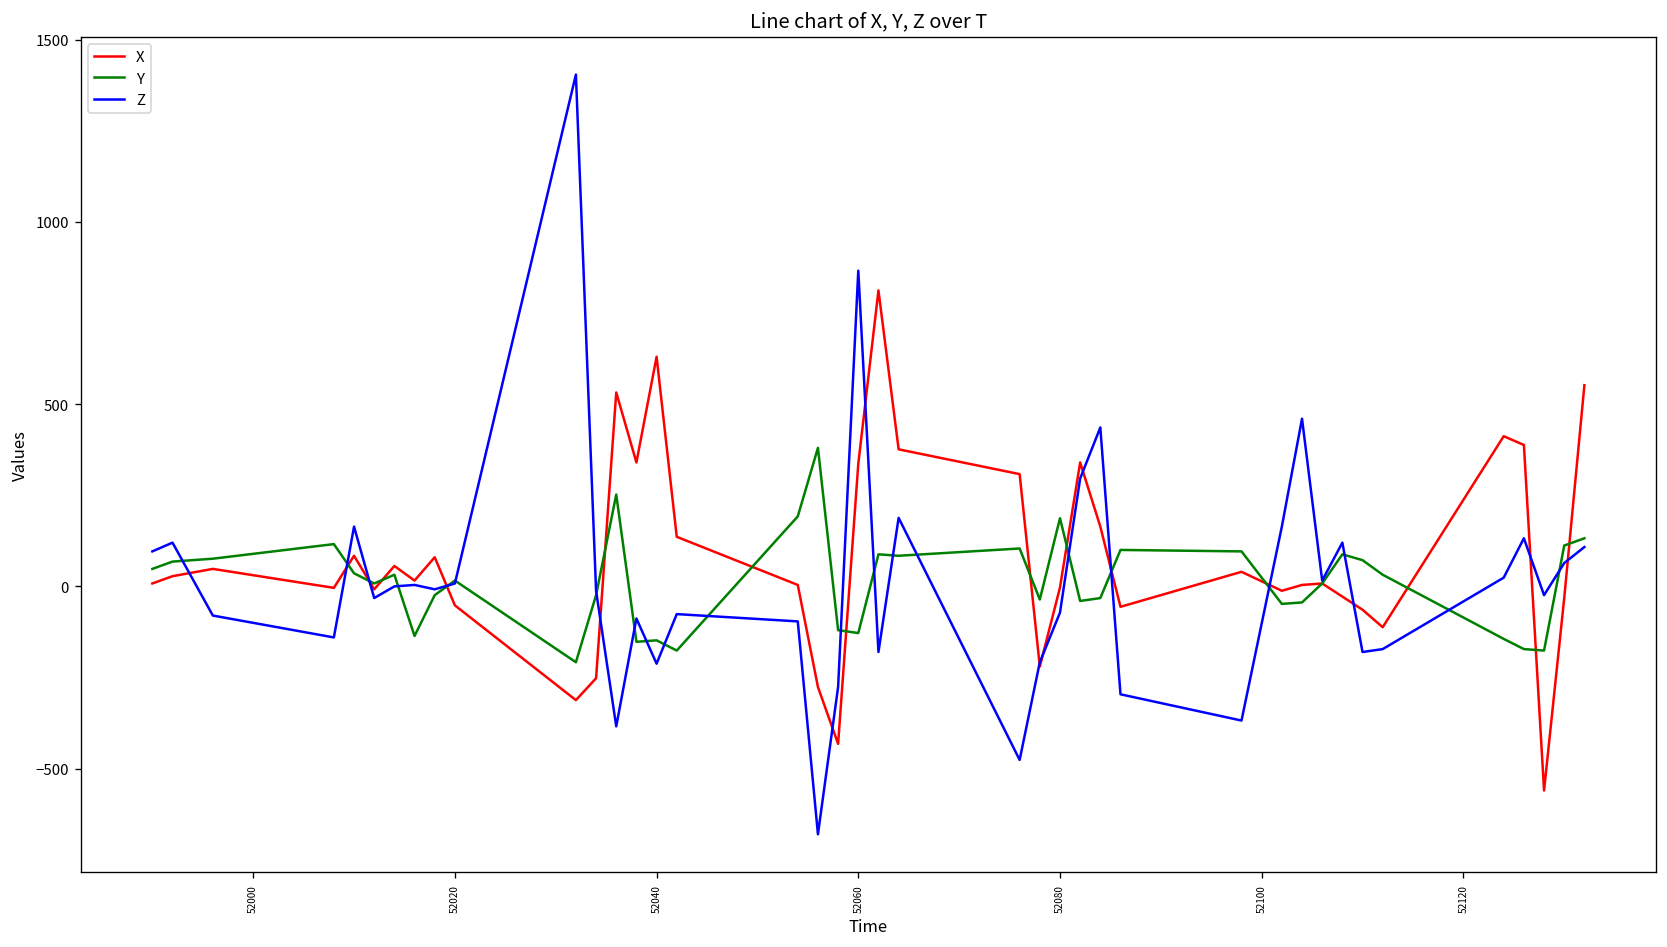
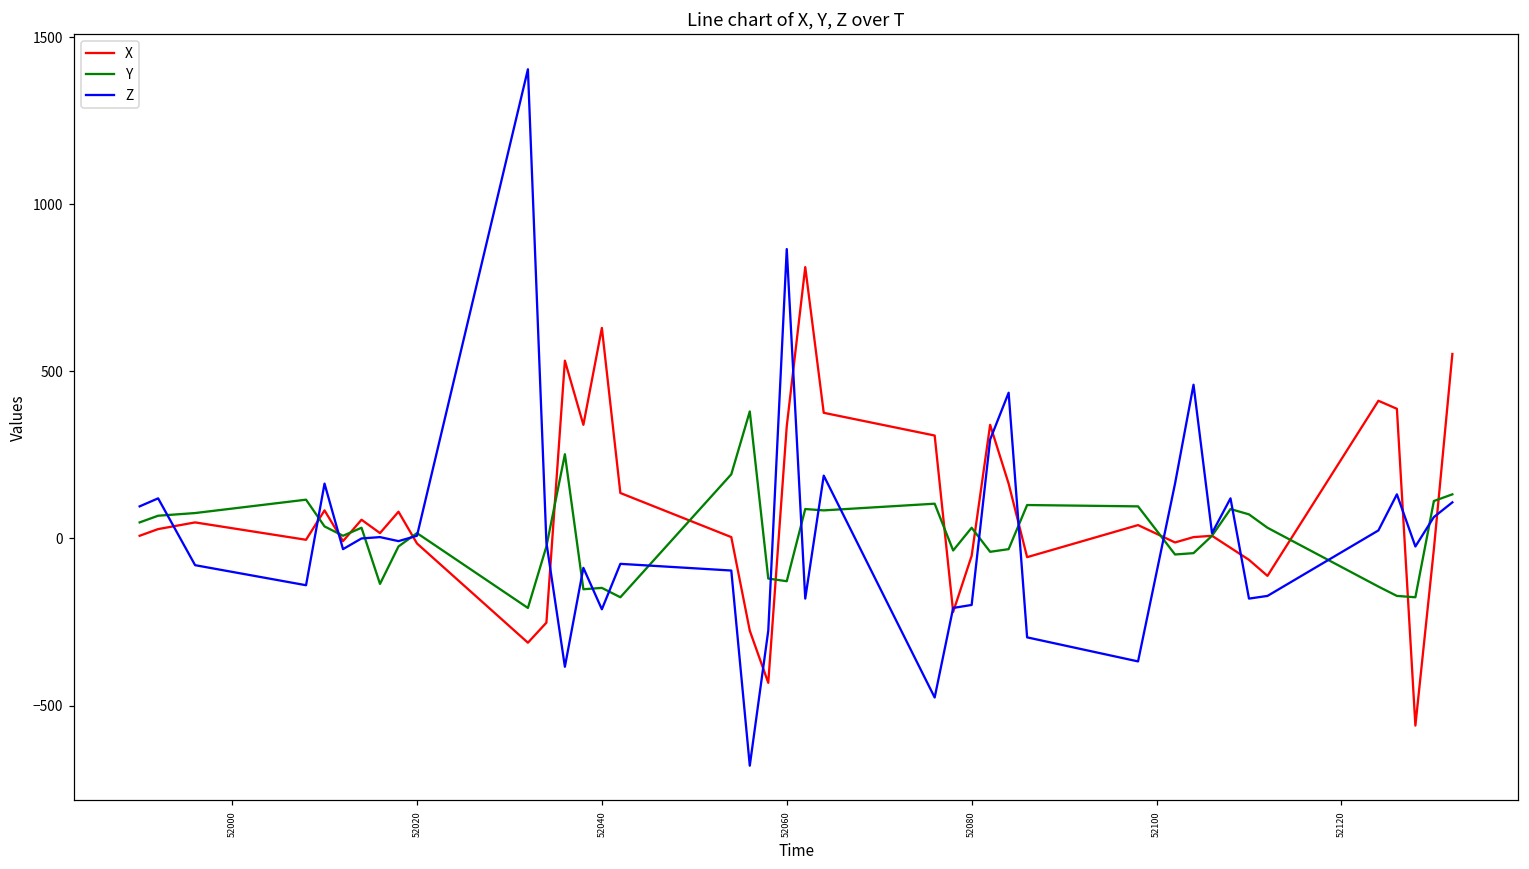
  {
    "X": {
-     "52020": -50,
+     "52020": -20,
      "52040": 630,
      "52060": 340,
-     "52080": 0
+     "52080": -50
    },
    "Y": {
      "52040": -150,
      "52060": -130,
-     "52080": 190
+     "52080": 30
    },
    "Z": {
      "52040": -210,
      "52060": 870,
-     "52080": -70
+     "52080": -200
    }
  }
